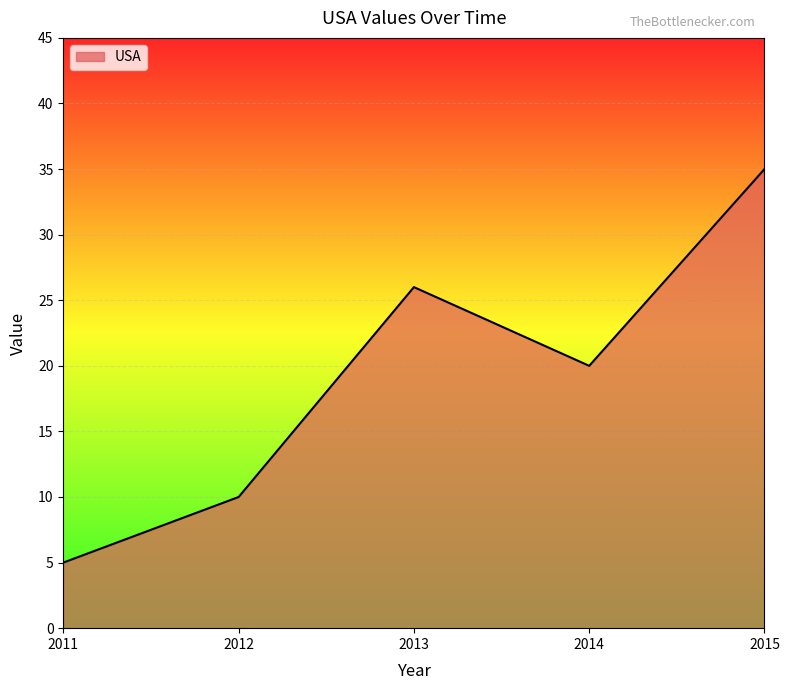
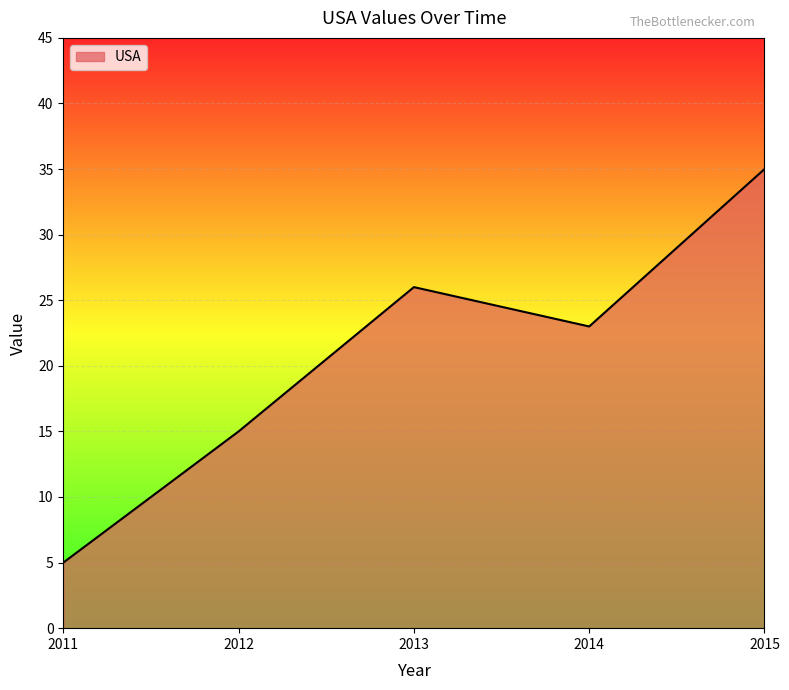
  {
    "2011": 5,
-   "2012": 10,
+   "2012": 15,
    "2013": 26,
-   "2014": 20,
+   "2014": 23,
    "2015": 35
  }
